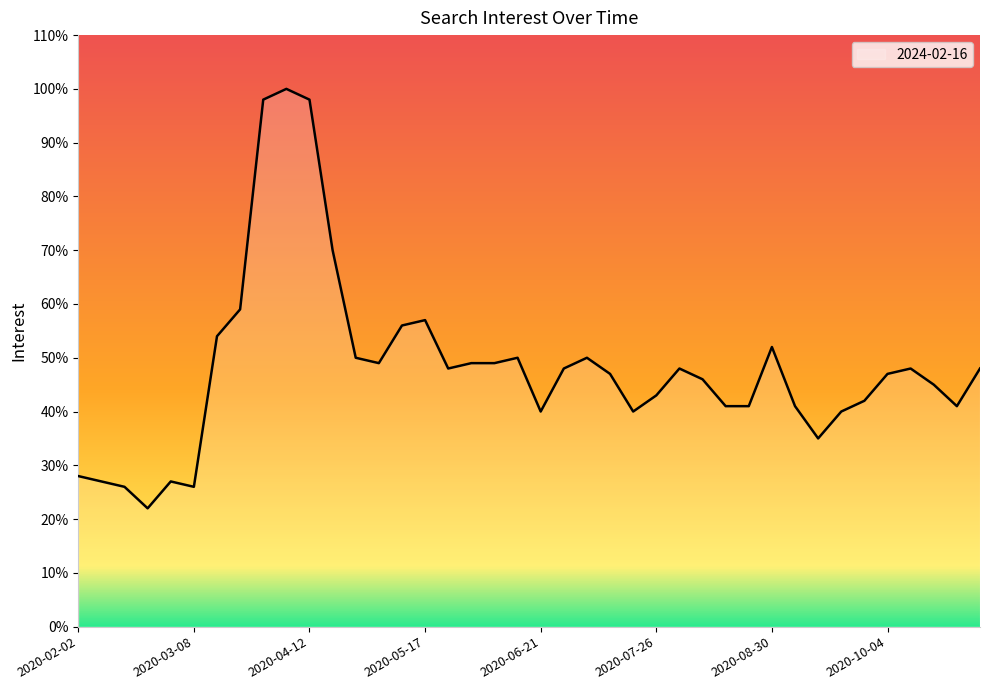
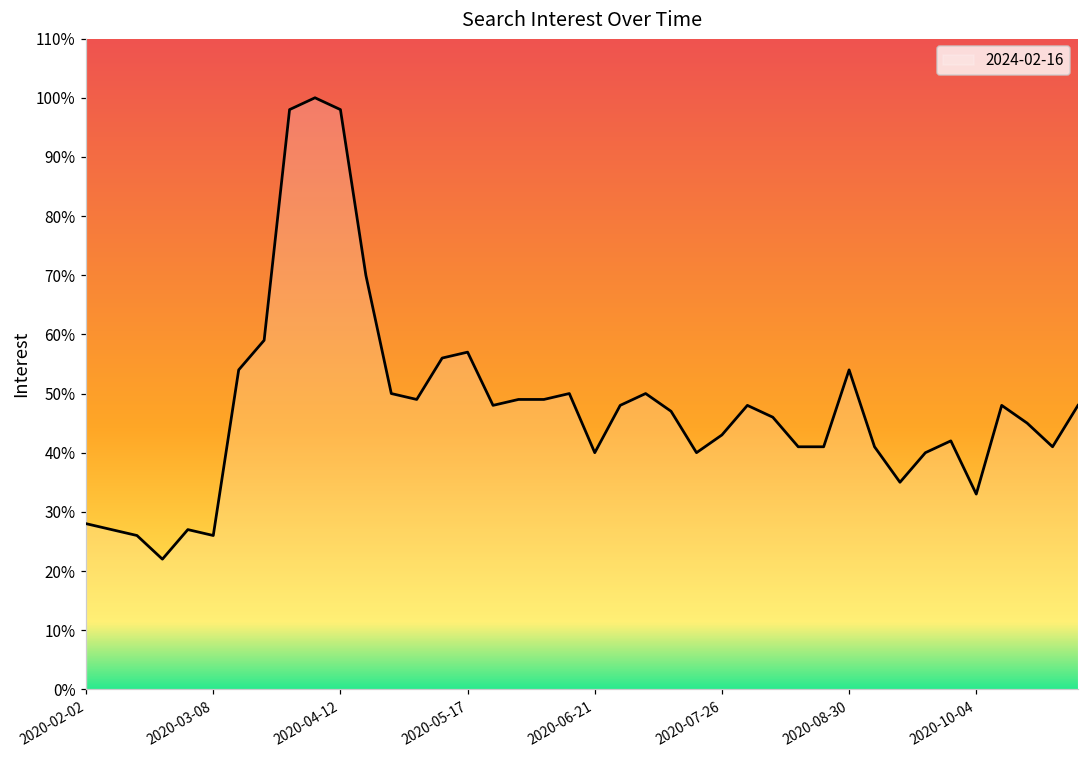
  {
    "2020-02-02": "28%",
    "2020-03-08": "26%",
    "2020-04-12": "98%",
    "2020-05-17": "57%",
    "2020-06-21": "40%",
    "2020-07-26": "43%",
-   "2020-08-30": "52%",
-   "2020-10-04": "47%"
+   "2020-08-30": "54%",
+   "2020-10-04": "33%"
  }
